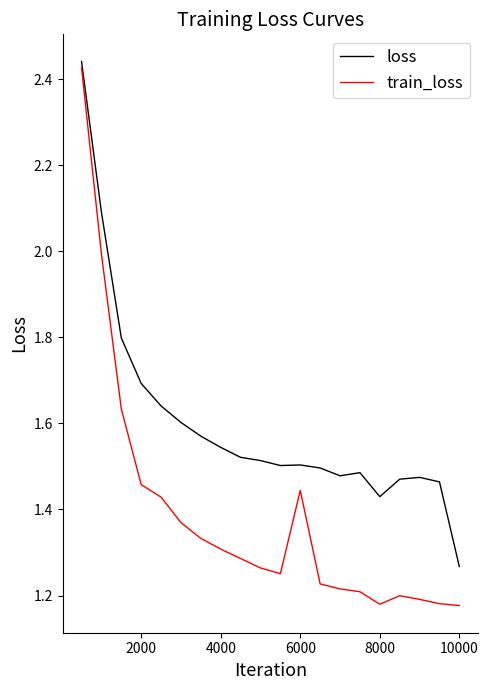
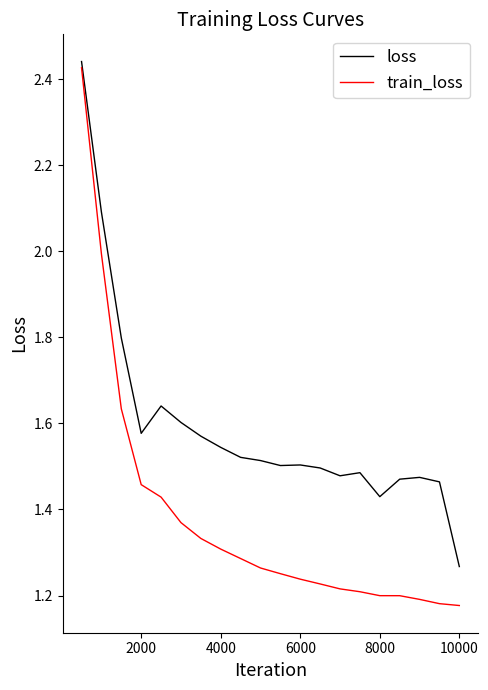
  {
    "loss": {
-     "2000": 1.69,
+     "2000": 1.58,
      "4000": 1.54,
      "6000": 1.50,
      "8000": 1.43,
      "10000": 1.27
    },
    "train_loss": {
      "2000": 1.46,
      "4000": 1.31,
-     "6000": 1.44,
-     "8000": 1.18,
+     "6000": 1.24,
+     "8000": 1.20,
      "10000": 1.18
    }
  }
